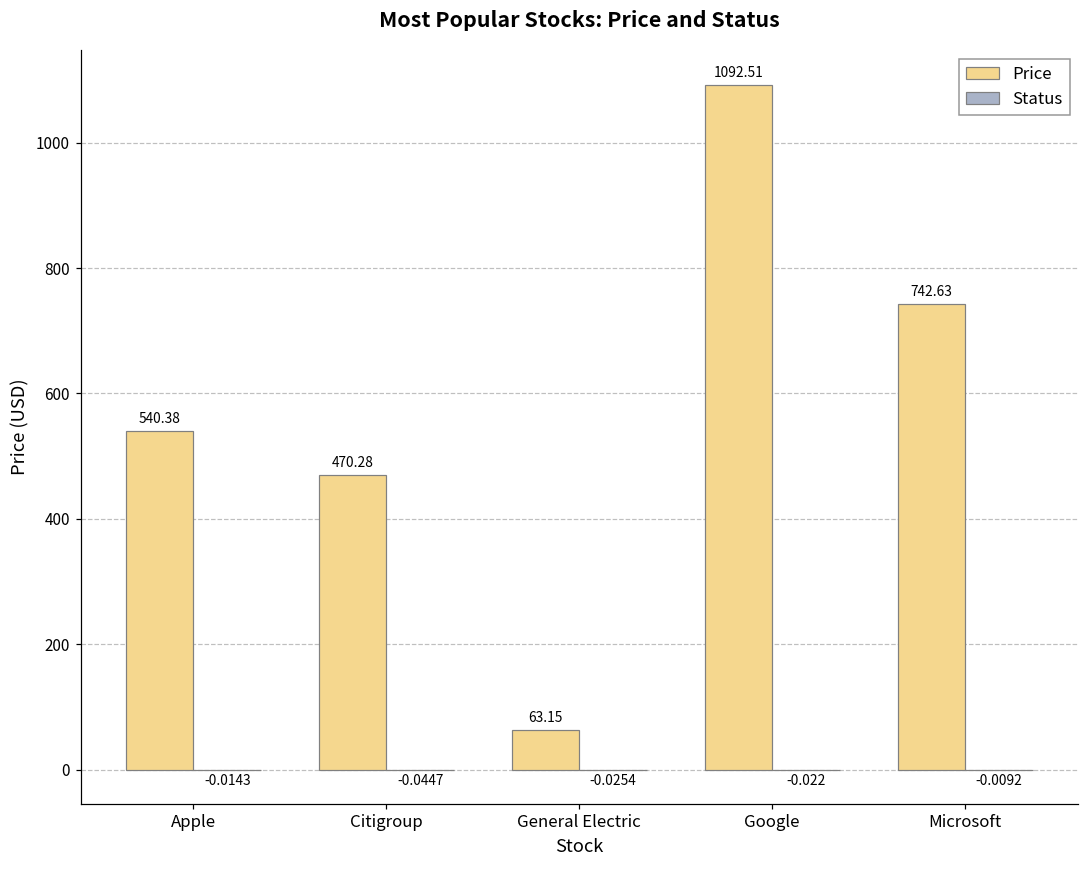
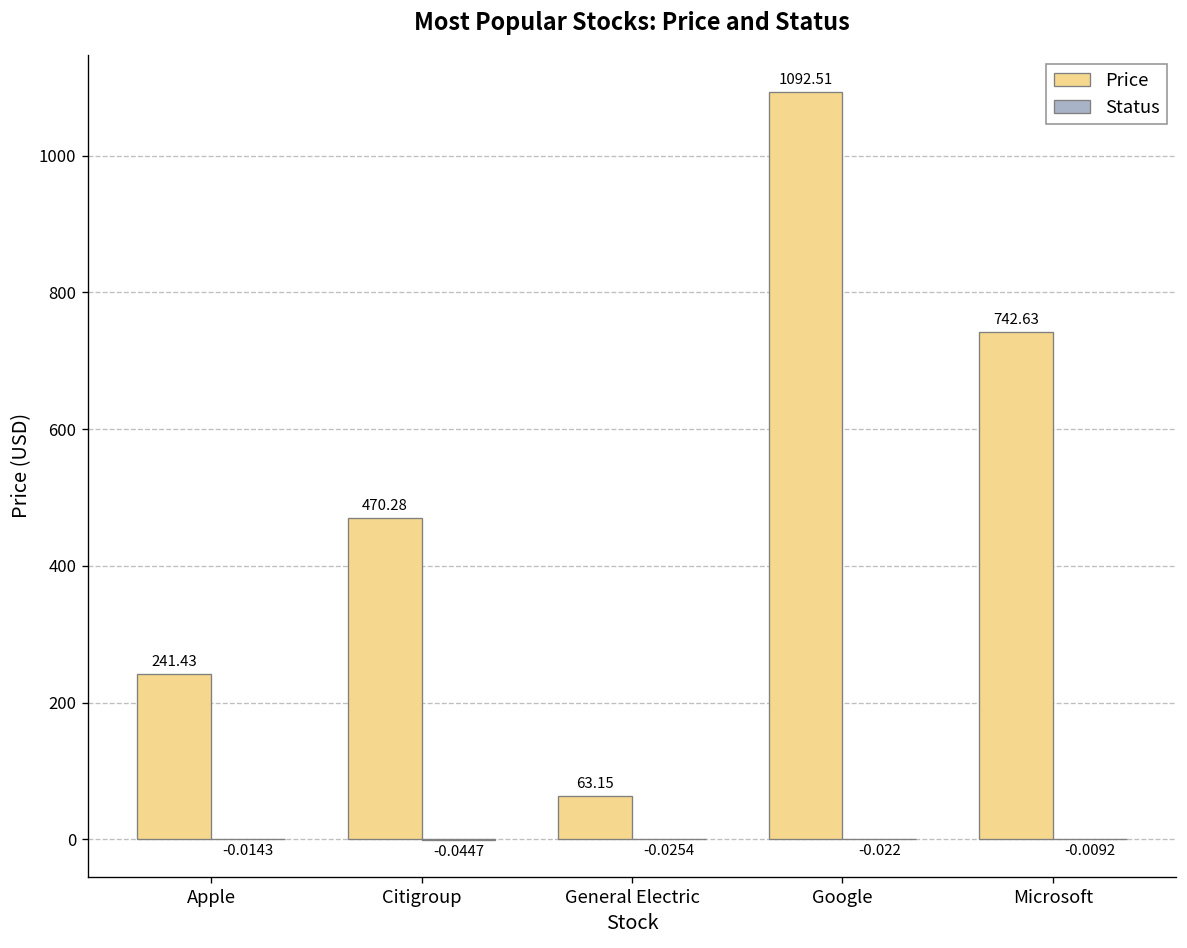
  {
    "Price": {
-     "Apple": 540.38,
+     "Apple": 241.43,
      "Citigroup": 470.28,
      "General Electric": 63.15,
      "Google": 1092.51,
      "Microsoft": 742.63
    },
    "Status": {
      "Apple": -0.0143,
      "Citigroup": -0.0447,
      "General Electric": -0.0254,
      "Google": -0.022,
      "Microsoft": -0.0092
    }
  }
